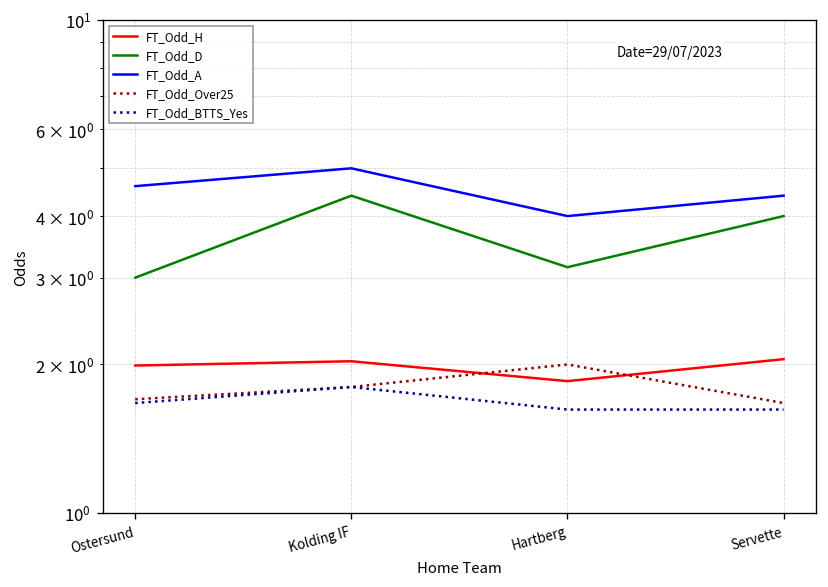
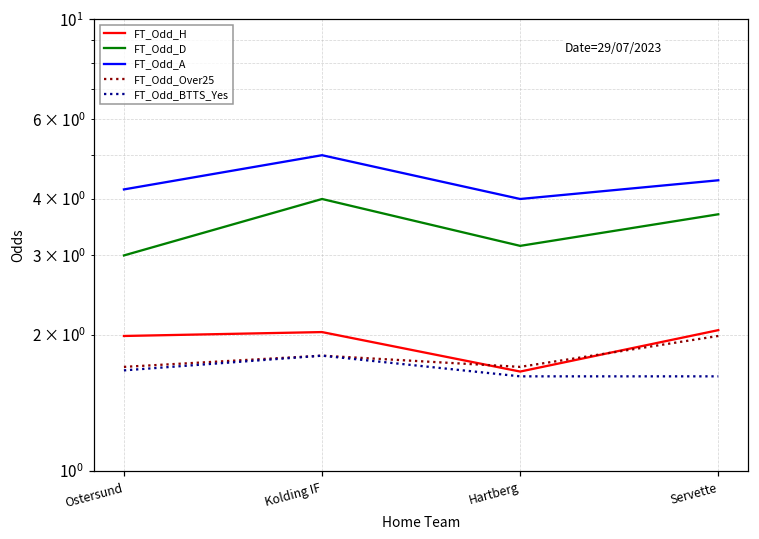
  {
    "FT_Odd_H": {
      "Ostersund": 2.0,
      "Kolding IF": 2.0,
-     "Hartberg": 1.9,
+     "Hartberg": 1.66,
      "Servette": 2.1
    },
    "FT_Odd_D": {
      "Ostersund": 3.0,
-     "Kolding IF": 4.4,
+     "Kolding IF": 4.0,
      "Hartberg": 3.2,
-     "Servette": 4.0
+     "Servette": 3.7
    },
    "FT_Odd_A": {
-     "Ostersund": 4.6,
+     "Ostersund": 4.2,
      "Kolding IF": 5.0,
      "Hartberg": 4.0,
      "Servette": 4.4
    },
    "FT_Odd_Over25": {
      "Ostersund": 1.70,
-     "Hartberg": 2.0,
-     "Servette": 1.67
+     "Hartberg": 1.7,
+     "Servette": 2.0
    },
    "FT_Odd_BTTS_Yes": {
      "Ostersund": 1.67,
      "Hartberg": 1.62,
      "Servette": 1.62
    }
  }
